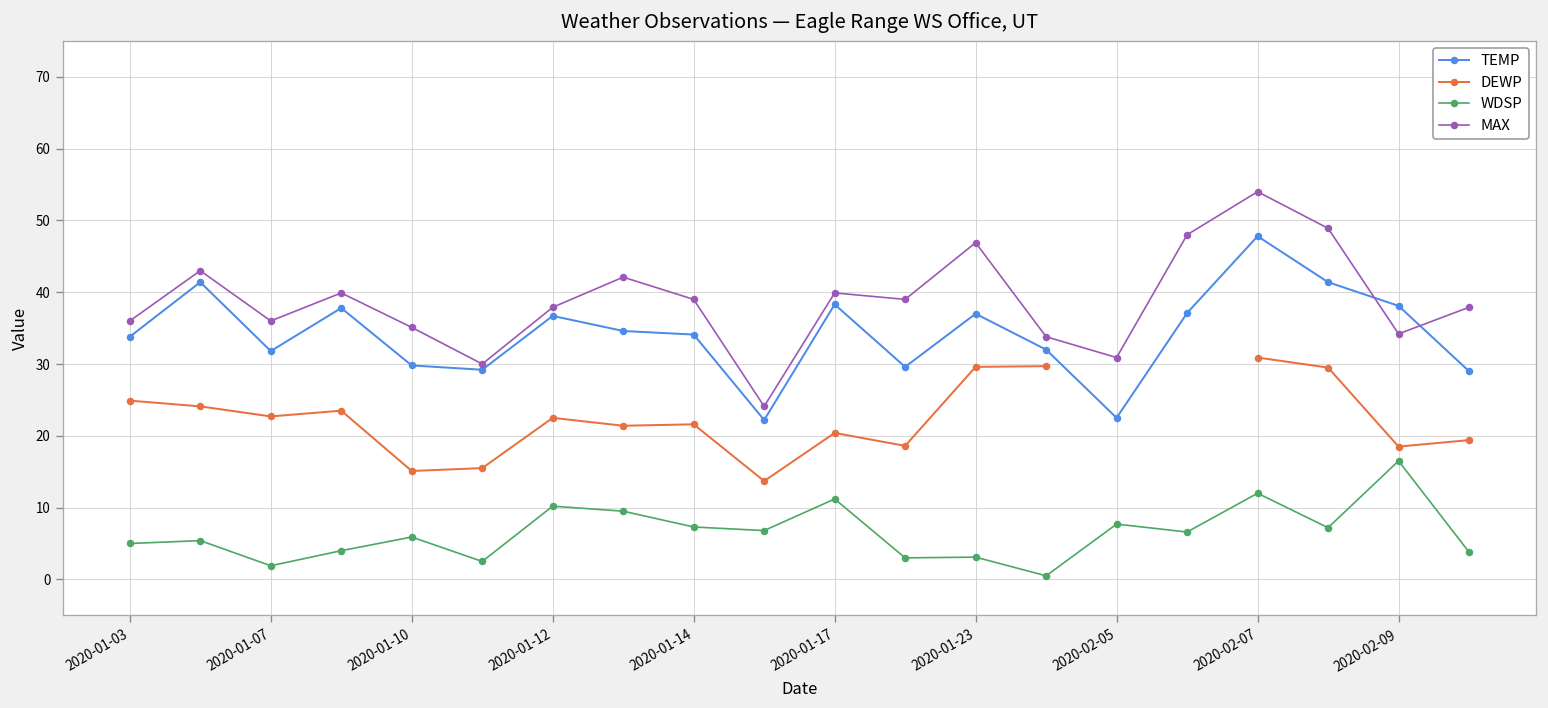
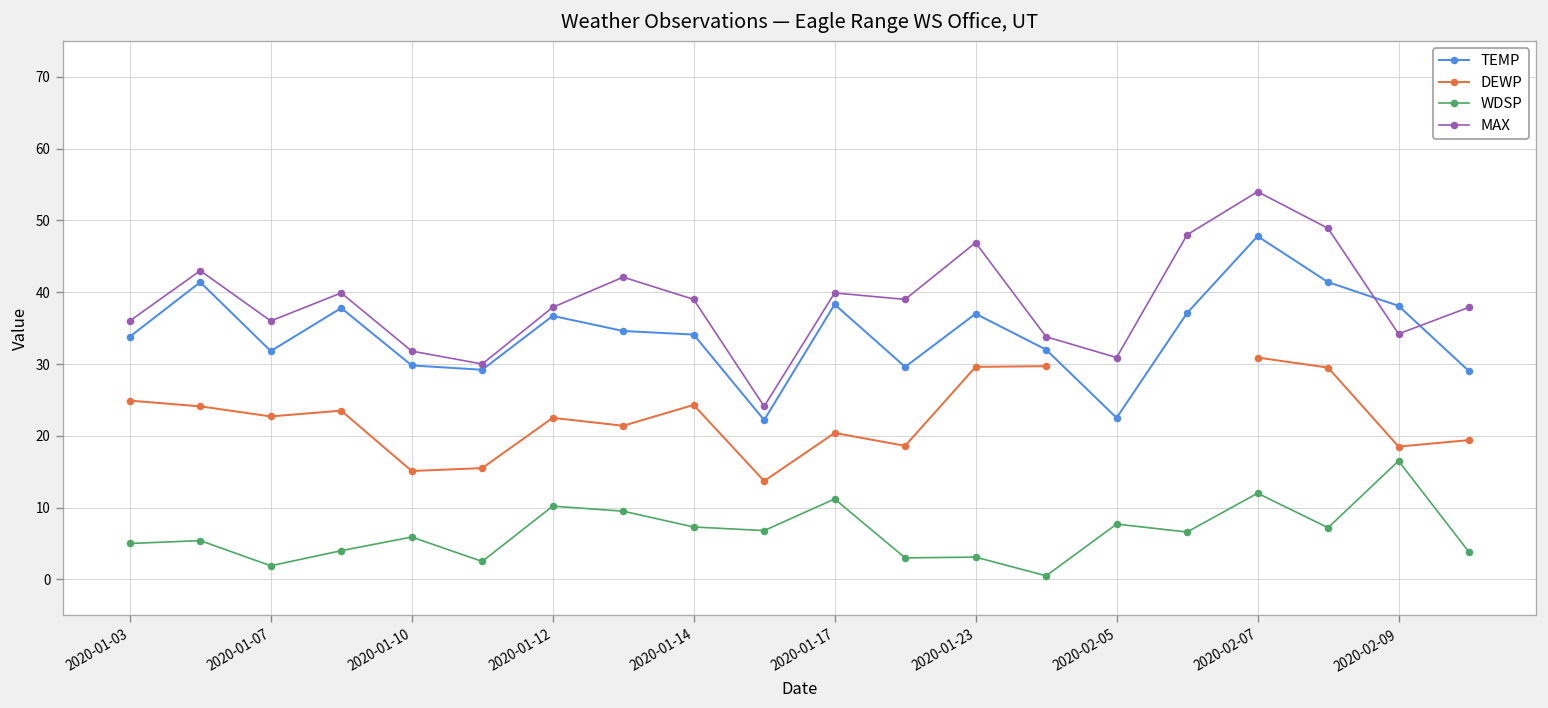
  {
    "TEMP": {
      "2020-01-03": 34,
      "2020-01-07": 32,
      "2020-01-10": 30,
      "2020-01-12": 37,
      "2020-01-14": 34,
      "2020-01-17": 38,
      "2020-01-23": 37,
      "2020-02-05": 23,
      "2020-02-07": 48,
      "2020-02-09": 38
    },
    "DEWP": {
      "2020-01-03": 25,
      "2020-01-07": 23,
      "2020-01-10": 15,
      "2020-01-12": 23,
-     "2020-01-14": 22,
+     "2020-01-14": 24,
      "2020-01-17": 20,
      "2020-01-23": 30,
      "2020-02-07": 31,
      "2020-02-09": 19
    },
    "WDSP": {
      "2020-01-03": 5,
      "2020-01-07": 2,
      "2020-01-10": 6,
      "2020-01-12": 10,
      "2020-01-14": 7,
      "2020-01-17": 11,
      "2020-01-23": 3,
      "2020-02-05": 8,
      "2020-02-07": 12,
      "2020-02-09": 17
    },
    "MAX": {
      "2020-01-03": 36,
      "2020-01-07": 36,
-     "2020-01-10": 35,
+     "2020-01-10": 32,
      "2020-01-12": 38,
      "2020-01-14": 39,
      "2020-01-17": 40,
      "2020-01-23": 47,
      "2020-02-05": 31,
      "2020-02-07": 54,
      "2020-02-09": 34
    }
  }
